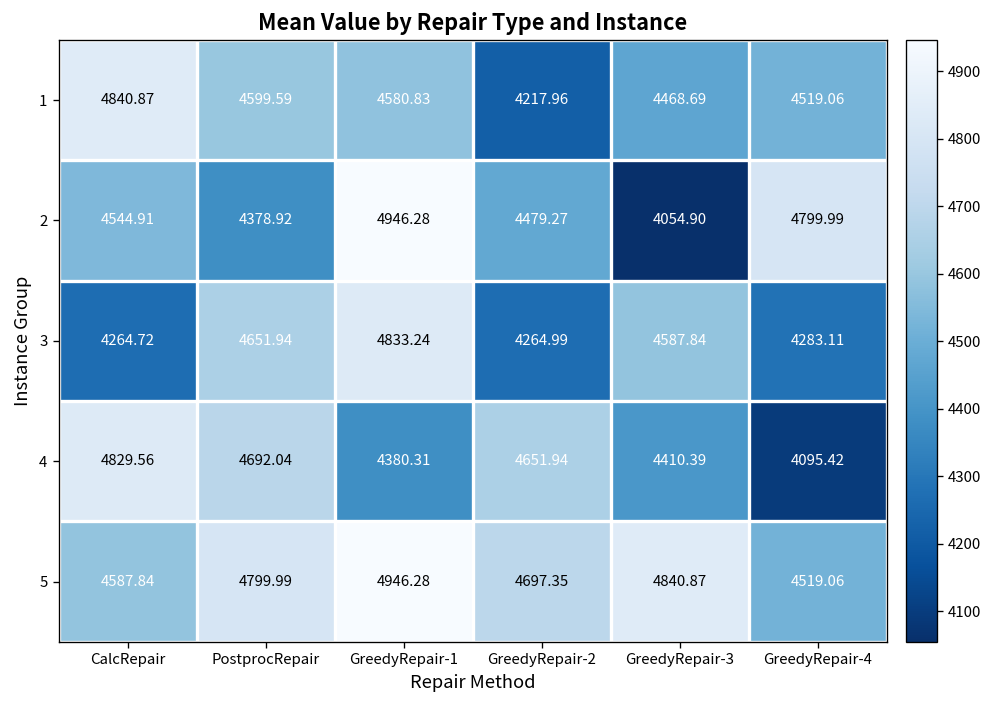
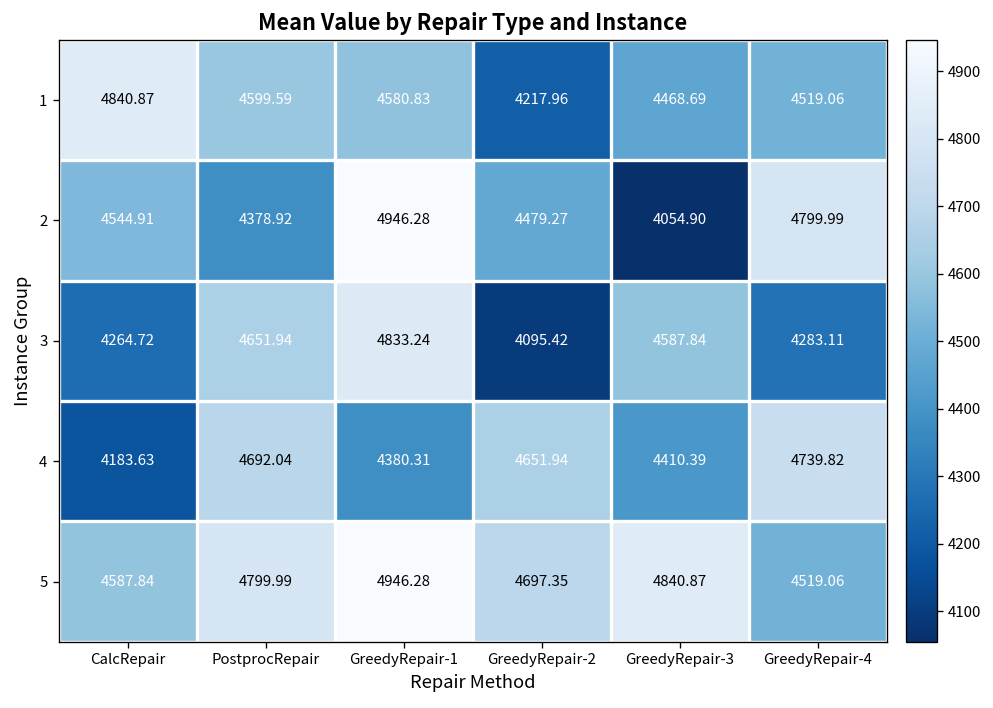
  {
    "1": {
      "CalcRepair": 4840.87,
      "PostprocRepair": 4599.59,
      "GreedyRepair-1": 4580.83,
      "GreedyRepair-2": 4217.96,
      "GreedyRepair-3": 4468.69,
      "GreedyRepair-4": 4519.06
    },
    "2": {
      "CalcRepair": 4544.91,
      "PostprocRepair": 4378.92,
      "GreedyRepair-1": 4946.28,
      "GreedyRepair-2": 4479.27,
      "GreedyRepair-3": 4054.90,
      "GreedyRepair-4": 4799.99
    },
    "3": {
      "CalcRepair": 4264.72,
      "PostprocRepair": 4651.94,
      "GreedyRepair-1": 4833.24,
-     "GreedyRepair-2": 4264.99,
+     "GreedyRepair-2": 4095.42,
      "GreedyRepair-3": 4587.84,
      "GreedyRepair-4": 4283.11
    },
    "4": {
-     "CalcRepair": 4829.56,
+     "CalcRepair": 4183.63,
      "PostprocRepair": 4692.04,
      "GreedyRepair-1": 4380.31,
      "GreedyRepair-2": 4651.94,
      "GreedyRepair-3": 4410.39,
-     "GreedyRepair-4": 4095.42
+     "GreedyRepair-4": 4739.82
    },
    "5": {
      "CalcRepair": 4587.84,
      "PostprocRepair": 4799.99,
      "GreedyRepair-1": 4946.28,
      "GreedyRepair-2": 4697.35,
      "GreedyRepair-3": 4840.87,
      "GreedyRepair-4": 4519.06
    }
  }
